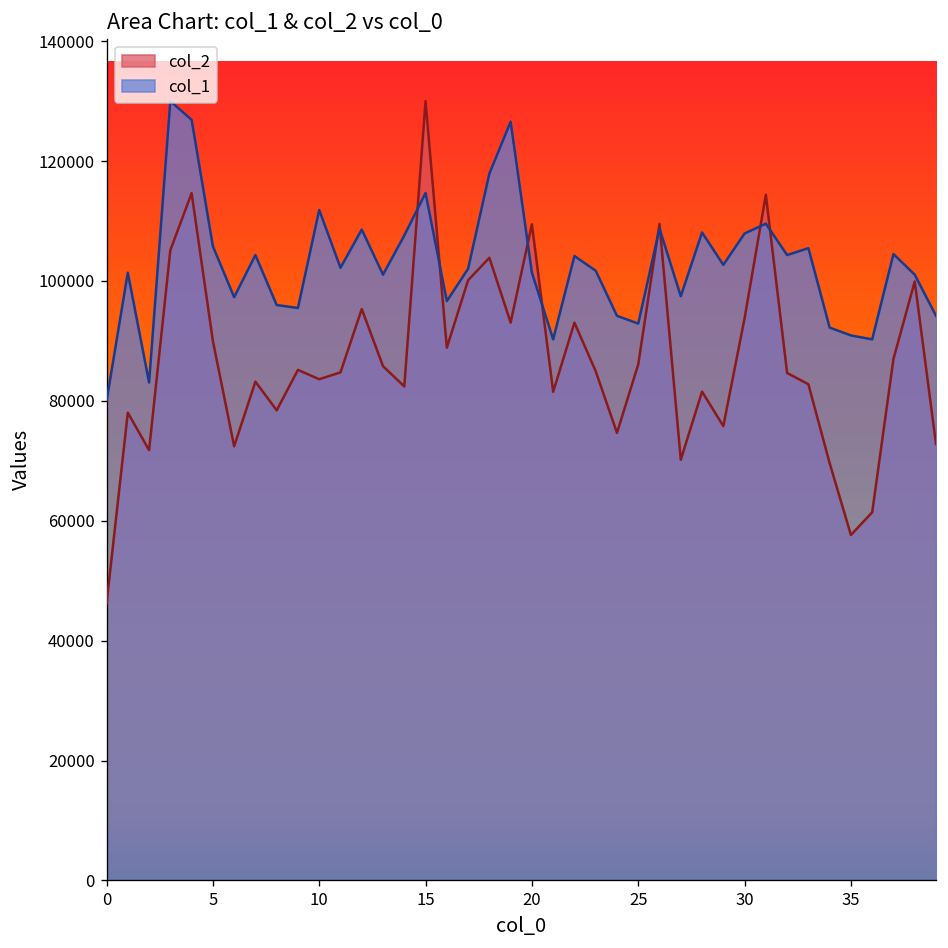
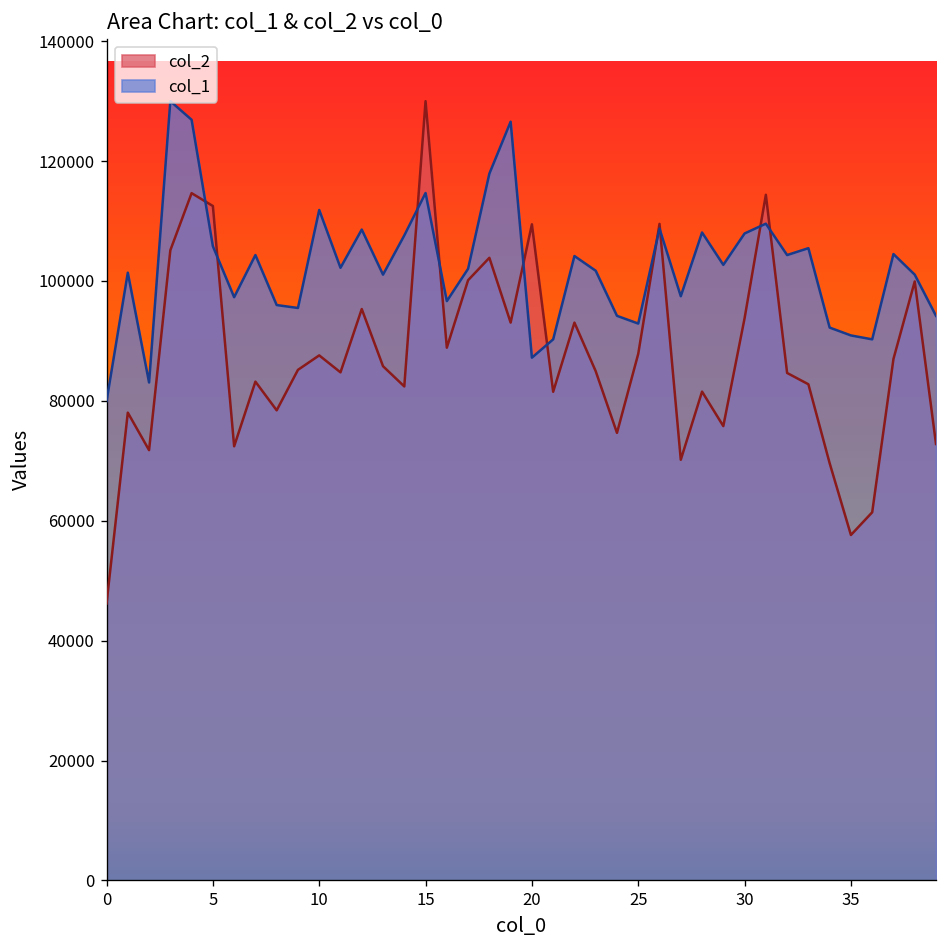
  {
    "col_2": {
      "0": 46000,
-     "5": 90000,
-     "10": 84000,
+     "5": 112000,
+     "10": 88000,
      "15": 130000,
      "20": 109000,
-     "25": 86000,
+     "25": 88000,
      "30": 94000,
      "35": 58000
    },
    "col_1": {
      "0": 80000,
      "5": 106000,
      "10": 112000,
      "15": 115000,
-     "20": 101000,
+     "20": 87000,
      "25": 93000,
      "30": 108000,
      "35": 91000
    }
  }
